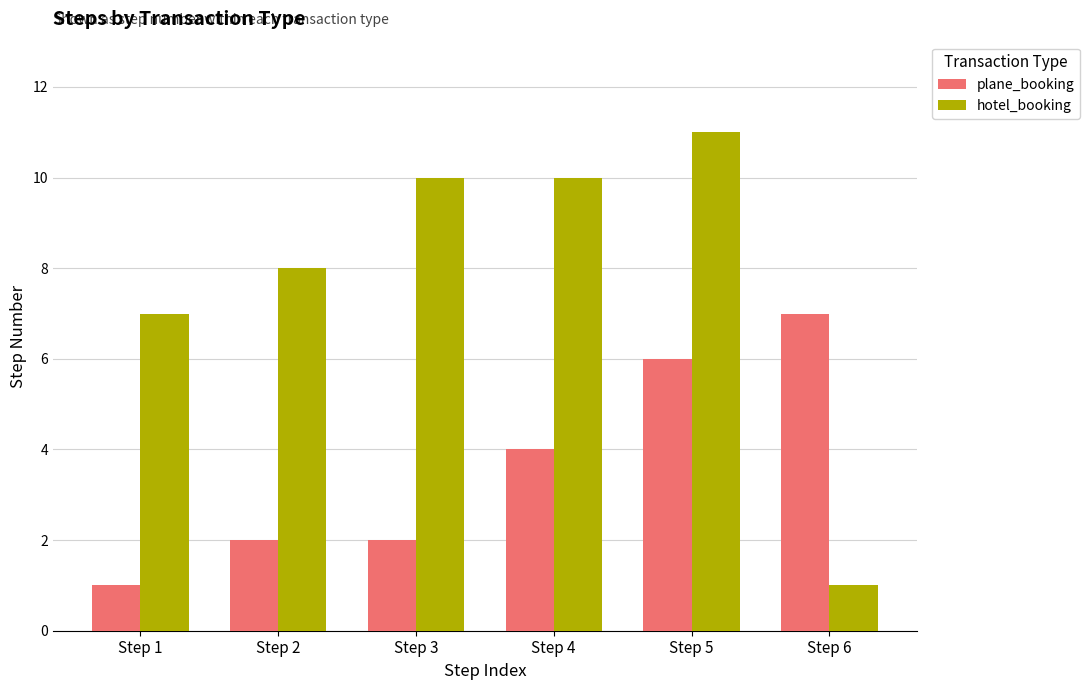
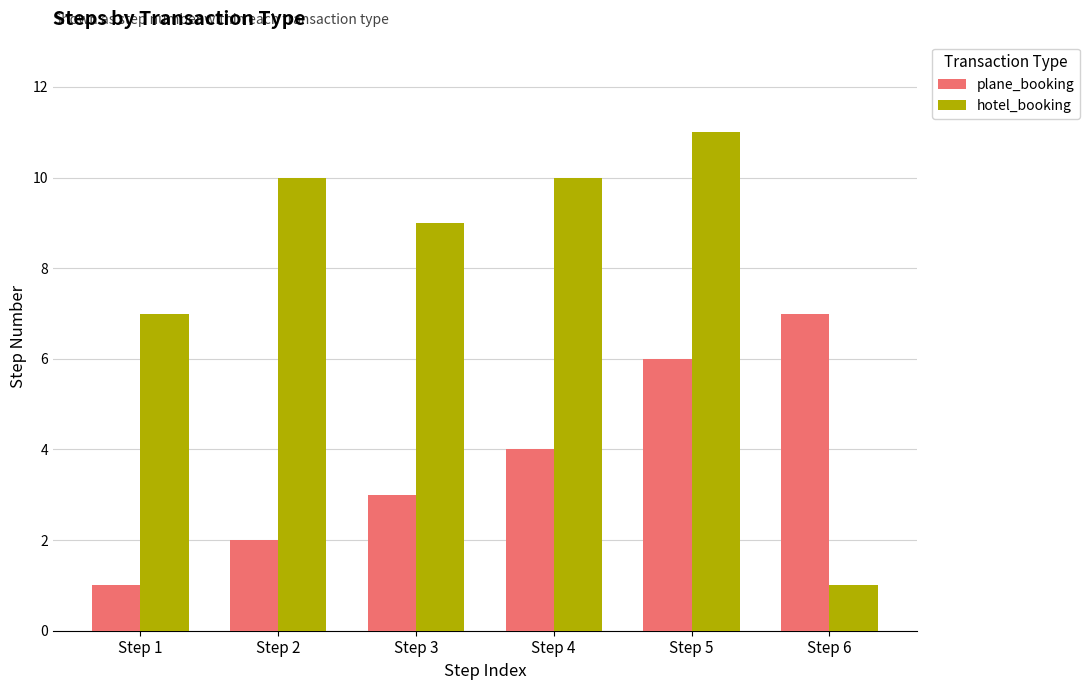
  {
    "plane_booking": {
      "Step 1": 1,
      "Step 2": 2,
-     "Step 3": 2,
+     "Step 3": 3,
      "Step 4": 4,
      "Step 5": 6,
      "Step 6": 7
    },
    "hotel_booking": {
      "Step 1": 7,
-     "Step 2": 8,
-     "Step 3": 10,
+     "Step 2": 10,
+     "Step 3": 9,
      "Step 4": 10,
      "Step 5": 11,
      "Step 6": 1
    }
  }
